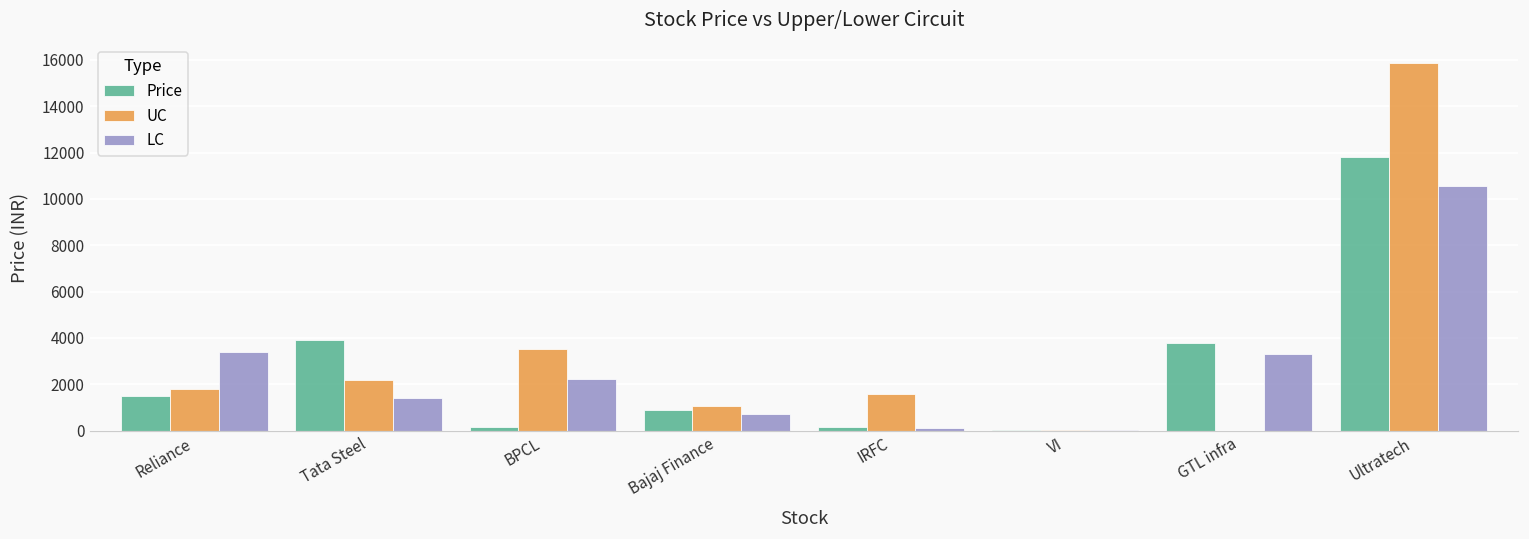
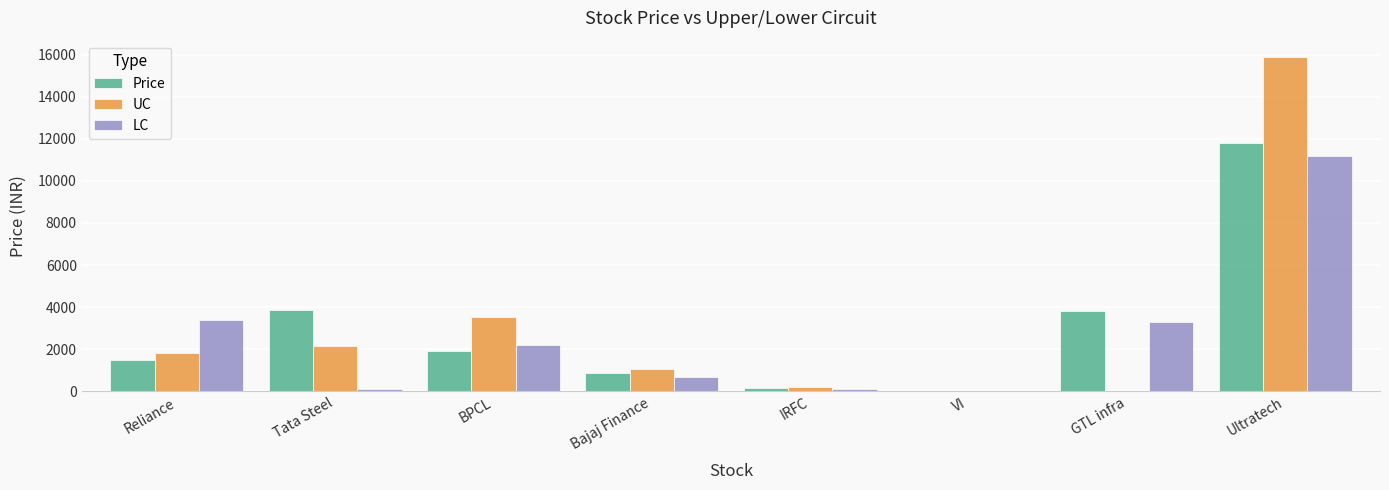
  {
    "Price": {
      "Reliance": 1500,
      "Tata Steel": 3900,
-     "BPCL": 200,
+     "BPCL": 1900,
      "Bajaj Finance": 900,
      "IRFC": 200,
      "GTL infra": 3800,
      "Ultratech": 11800
    },
    "UC": {
      "Reliance": 1800,
      "Tata Steel": 2200,
      "BPCL": 3500,
      "Bajaj Finance": 1100,
-     "IRFC": 1600,
+     "IRFC": 200,
      "Ultratech": 15900
    },
    "LC": {
      "Reliance": 3400,
-     "Tata Steel": 1400,
+     "Tata Steel": 100,
      "BPCL": 2200,
      "Bajaj Finance": 700,
      "IRFC": 100,
      "GTL infra": 3300,
-     "Ultratech": 10600
+     "Ultratech": 11200
    }
  }
